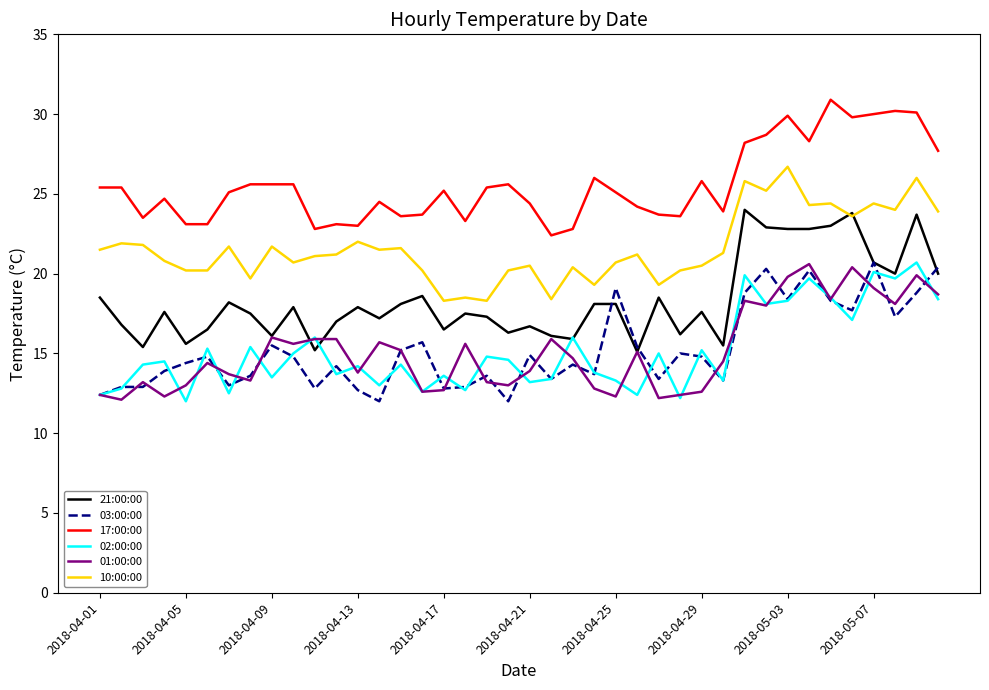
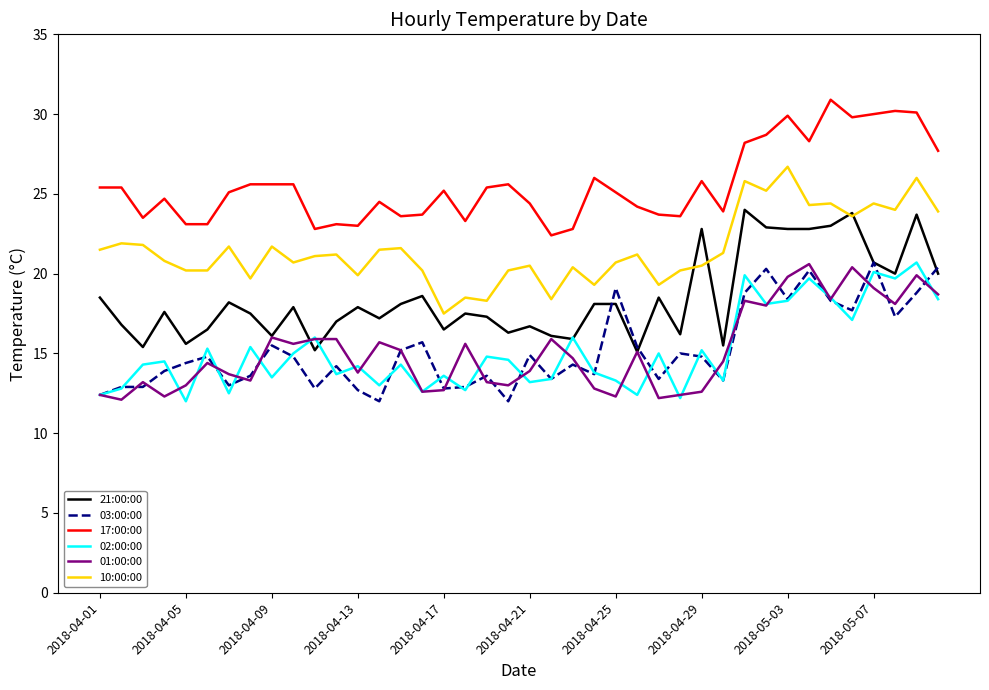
  {
    "21:00:00": {
      "2018-04-01": 18.5,
      "2018-04-05": 15.6,
      "2018-04-13": 17.9,
      "2018-04-17": 16.5,
      "2018-04-21": 16.7,
      "2018-04-25": 18.1,
-     "2018-04-29": 17.6,
+     "2018-04-29": 22.8,
      "2018-05-03": 22.8
    },
    "03:00:00": {
      "2018-04-05": 14.4,
      "2018-04-09": 15.5,
      "2018-04-13": 12.7,
      "2018-04-21": 14.9,
      "2018-04-25": 19.1,
      "2018-04-29": 14.8
    },
    "17:00:00": {
      "2018-04-01": 25.4,
      "2018-04-05": 23.1,
      "2018-04-09": 25.6,
      "2018-04-13": 23.0,
      "2018-04-17": 25.2,
      "2018-04-21": 24.4,
      "2018-04-25": 25.1,
      "2018-04-29": 25.8,
      "2018-05-03": 29.9,
      "2018-05-07": 30.0
    },
    "02:00:00": {
      "2018-04-05": 12.0,
      "2018-04-09": 13.5,
      "2018-04-13": 14.2,
      "2018-04-17": 13.6,
      "2018-04-21": 13.2,
      "2018-04-25": 13.3,
      "2018-04-29": 15.2,
      "2018-05-07": 20.1
    },
    "01:00:00": {
      "2018-04-05": 13.0,
      "2018-04-13": 13.8,
      "2018-04-21": 13.9,
      "2018-04-25": 12.3,
      "2018-04-29": 12.6,
      "2018-05-03": 19.8,
      "2018-05-07": 19.1
    },
    "10:00:00": {
      "2018-04-01": 21.5,
      "2018-04-05": 20.2,
      "2018-04-09": 21.7,
-     "2018-04-13": 22.0,
-     "2018-04-17": 18.3,
+     "2018-04-13": 19.9,
+     "2018-04-17": 17.5,
      "2018-04-21": 20.5,
      "2018-04-25": 20.7,
      "2018-04-29": 20.5,
      "2018-05-03": 26.7,
      "2018-05-07": 24.4
    }
  }
